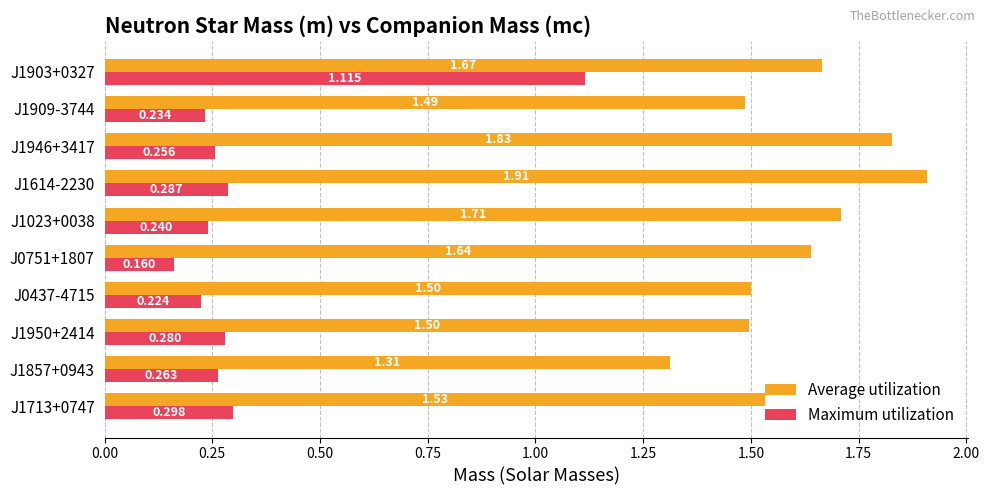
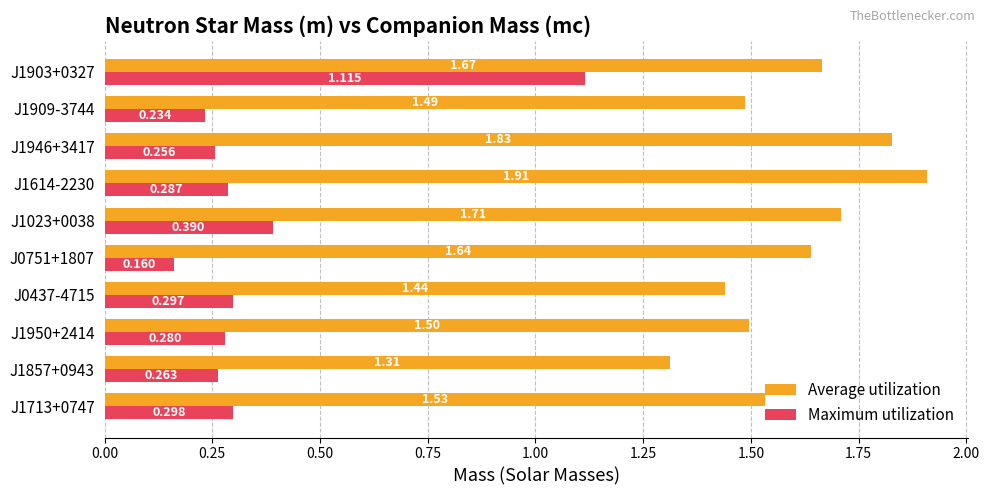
  {
    "Average utilization": {
      "J1903+0327": 1.67,
      "J1909-3744": 1.49,
      "J1946+3417": 1.83,
      "J1614-2230": 1.91,
      "J1023+0038": 1.71,
      "J0751+1807": 1.64,
-     "J0437-4715": 1.50,
+     "J0437-4715": 1.44,
      "J1950+2414": 1.50,
      "J1857+0943": 1.31,
      "J1713+0747": 1.53
    },
    "Maximum utilization": {
      "J1903+0327": 1.115,
      "J1909-3744": 0.234,
      "J1946+3417": 0.256,
      "J1614-2230": 0.287,
-     "J1023+0038": 0.240,
+     "J1023+0038": 0.390,
      "J0751+1807": 0.160,
-     "J0437-4715": 0.224,
+     "J0437-4715": 0.297,
      "J1950+2414": 0.280,
      "J1857+0943": 0.263,
      "J1713+0747": 0.298
    }
  }
